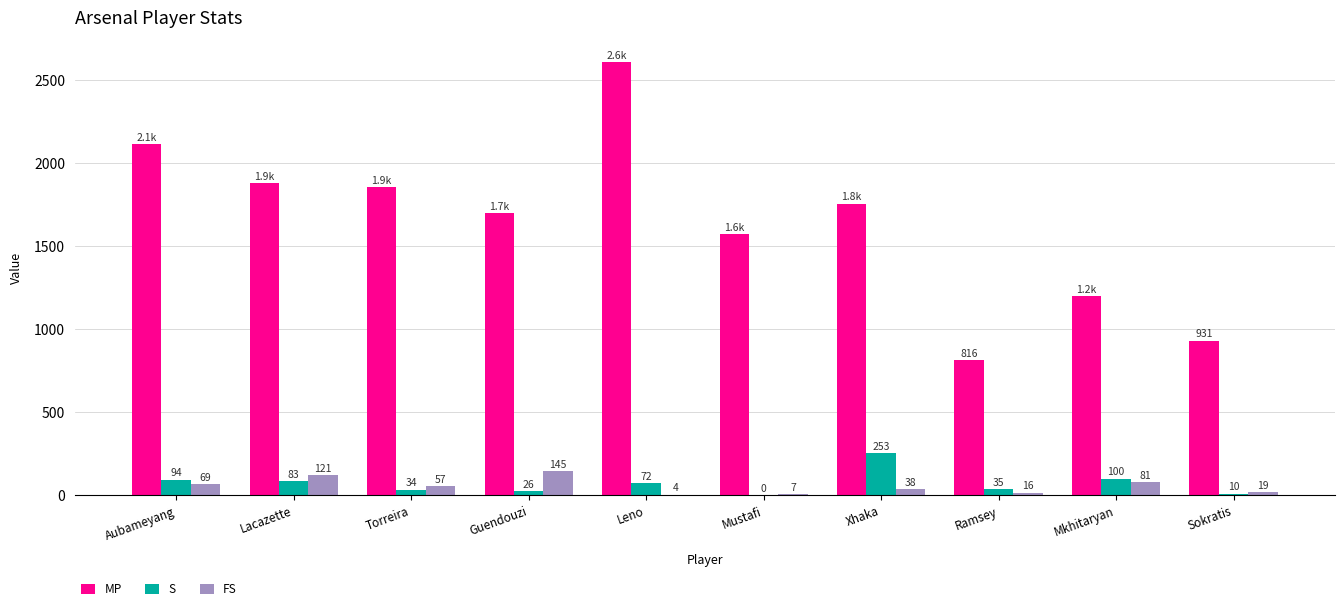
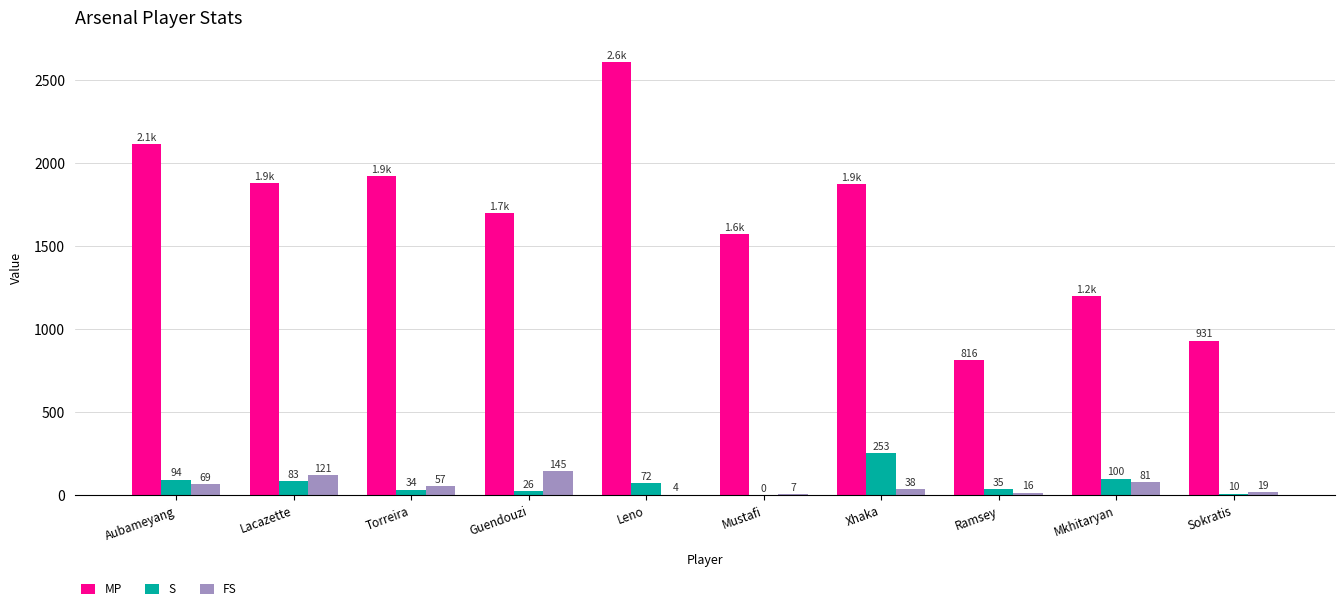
  {
    "MP": {
      "Aubameyang": "2.1k",
      "Lacazette": "1.9k",
-     "Torreira": "1860",
+     "Torreira": "1920",
      "Guendouzi": "1.7k",
      "Leno": "2.6k",
      "Mustafi": "1.6k",
-     "Xhaka": "1.8k",
+     "Xhaka": "1.9k",
      "Ramsey": "816",
      "Mkhitaryan": "1.2k",
      "Sokratis": "931"
    },
    "S": {
      "Aubameyang": "94",
      "Lacazette": "83",
      "Torreira": "34",
      "Guendouzi": "26",
      "Leno": "72",
      "Mustafi": "0",
      "Xhaka": "253",
      "Ramsey": "35",
      "Mkhitaryan": "100",
      "Sokratis": "10"
    },
    "FS": {
      "Aubameyang": "69",
      "Lacazette": "121",
      "Torreira": "57",
      "Guendouzi": "145",
      "Leno": "4",
      "Mustafi": "7",
      "Xhaka": "38",
      "Ramsey": "16",
      "Mkhitaryan": "81",
      "Sokratis": "19"
    }
  }
